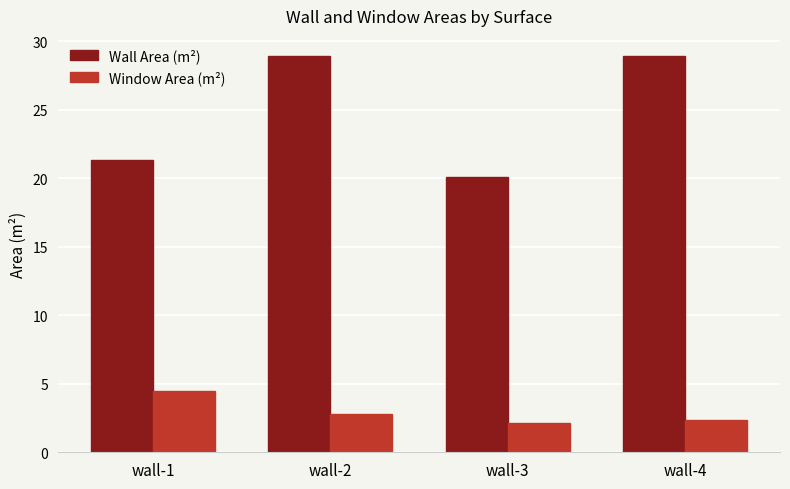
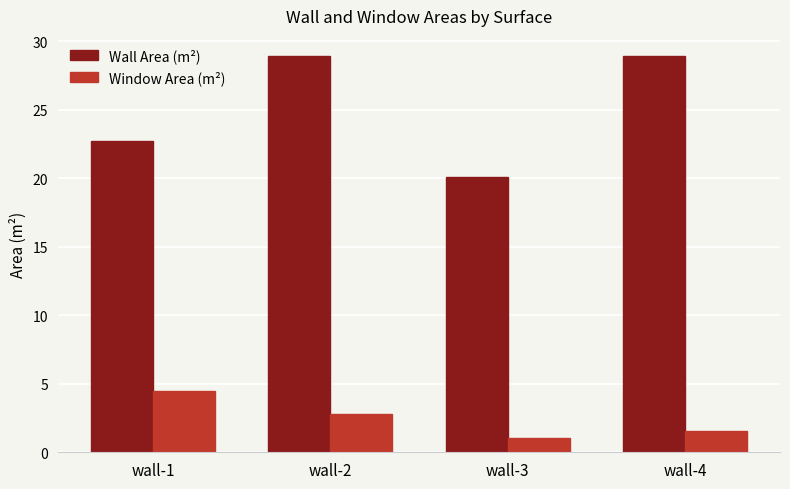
  {
    "Wall Area (m²)": {
-     "wall-1": 21.3,
+     "wall-1": 22.7,
      "wall-2": 29.0,
      "wall-3": 20.1,
      "wall-4": 29.0
    },
    "Window Area (m²)": {
      "wall-1": 4.5,
      "wall-2": 2.8,
-     "wall-3": 2.1,
-     "wall-4": 2.4
+     "wall-3": 1.1,
+     "wall-4": 1.5
    }
  }
